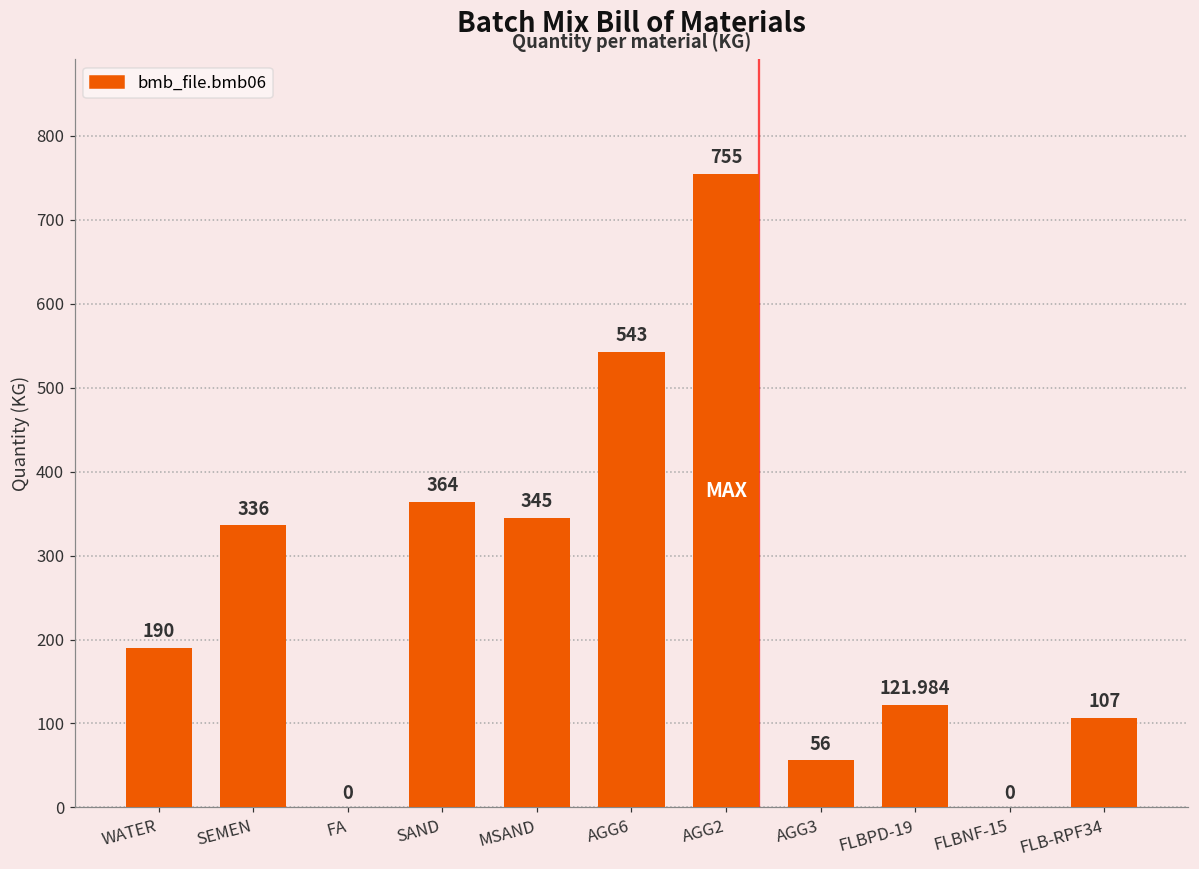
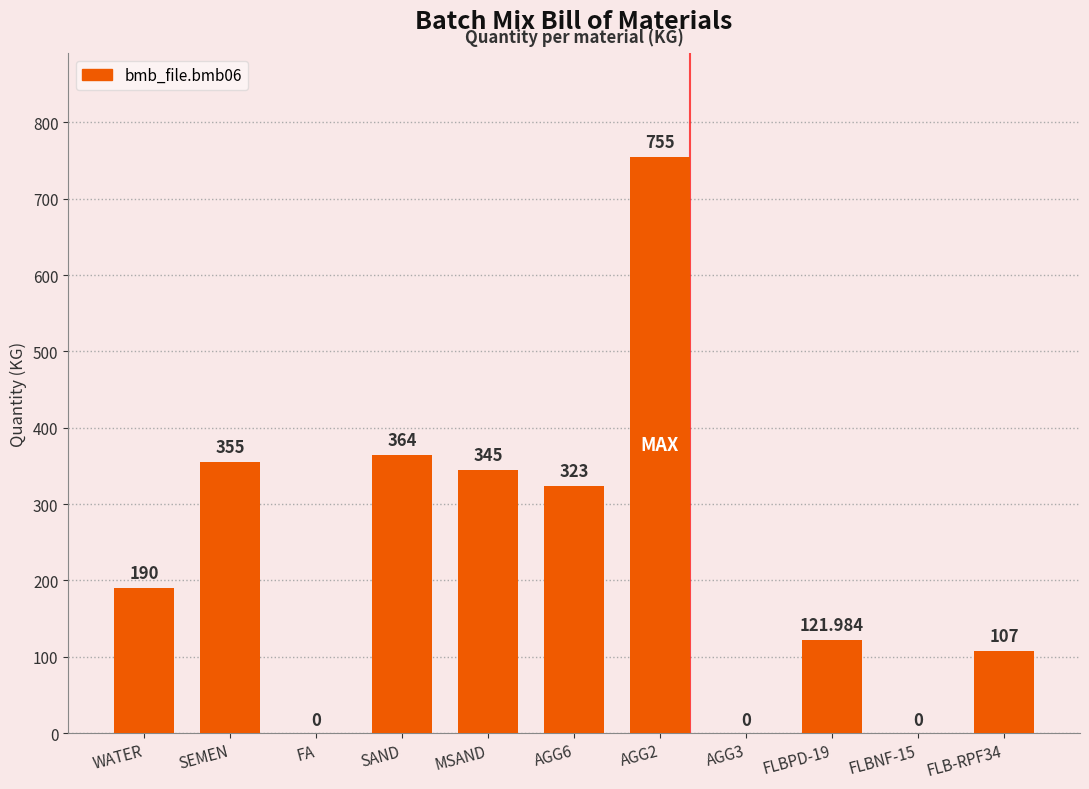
  {
    "WATER": 190,
-   "SEMEN": 336,
+   "SEMEN": 355,
    "FA": 0,
    "SAND": 364,
    "MSAND": 345,
-   "AGG6": 543,
+   "AGG6": 323,
    "AGG2": 755,
-   "AGG3": 56,
+   "AGG3": 0,
    "FLBPD-19": 121.984,
    "FLBNF-15": 0,
    "FLB-RPF34": 107
  }
